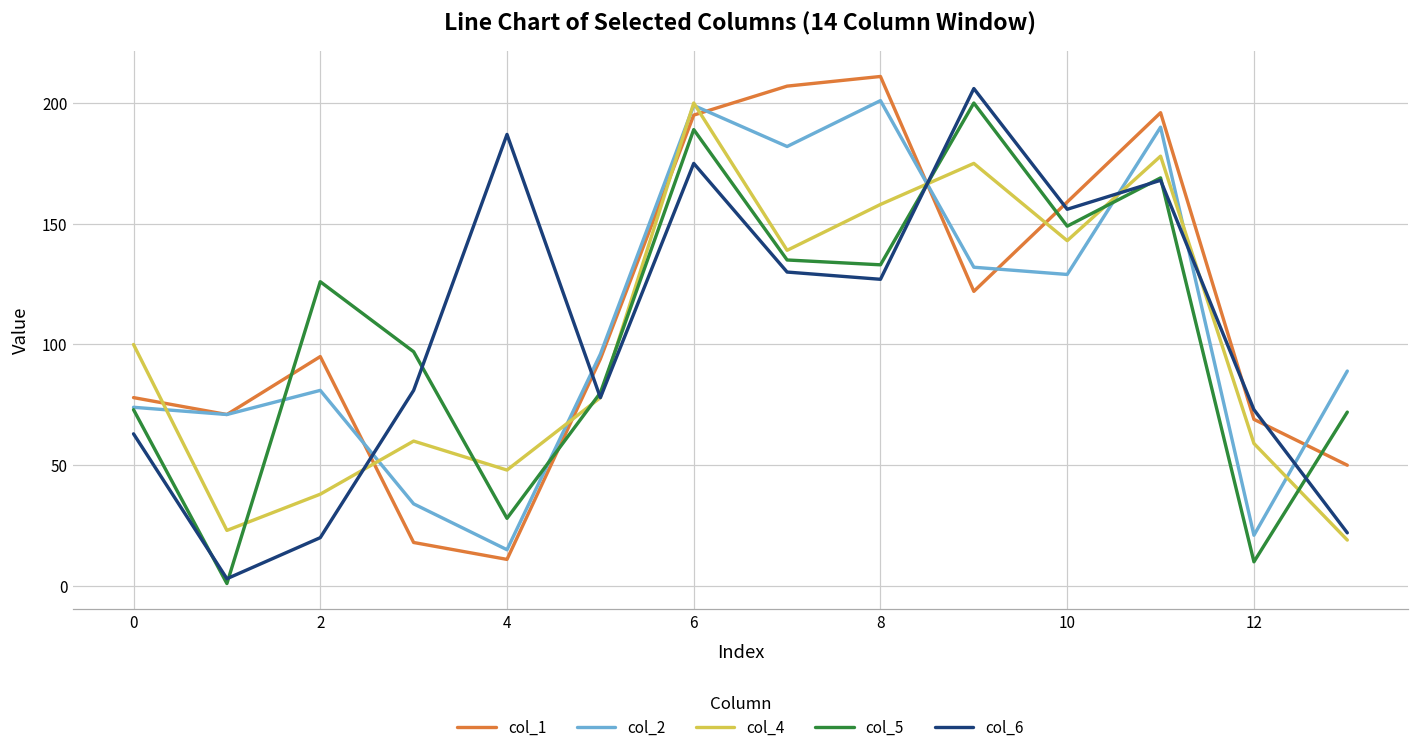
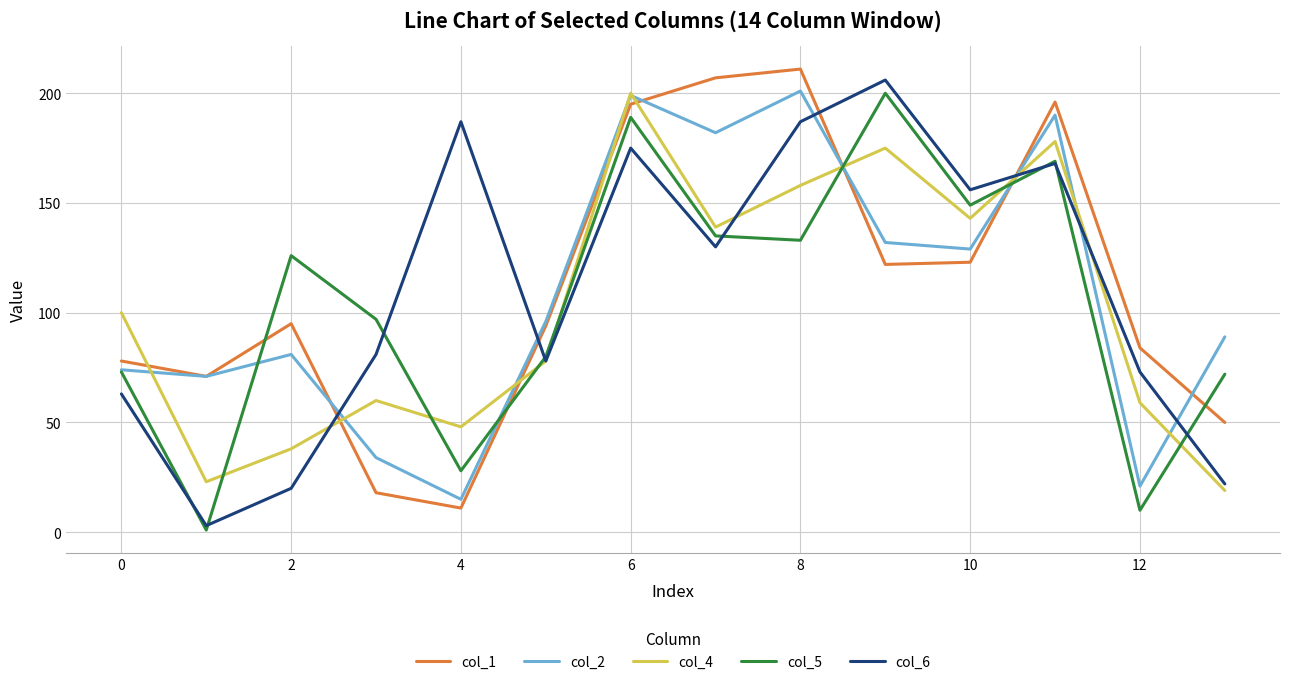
  {
    "col_1": {
      "0": 78,
      "2": 95,
      "4": 11,
      "6": 195,
      "8": 211,
-     "10": 159,
-     "12": 69
+     "10": 123,
+     "12": 84
    },
    "col_2": {
      "2": 81,
      "4": 15,
      "8": 201,
      "10": 129,
      "12": 21
    },
    "col_4": {
      "0": 100,
      "2": 38,
      "4": 48,
      "8": 158,
      "10": 143,
      "12": 59
    },
    "col_5": {
      "2": 126,
      "4": 28,
      "6": 189,
      "8": 133,
      "10": 149,
      "12": 10
    },
    "col_6": {
      "0": 63,
      "2": 20,
      "4": 187,
      "6": 175,
-     "8": 127,
+     "8": 187,
      "10": 156,
      "12": 73
    }
  }
